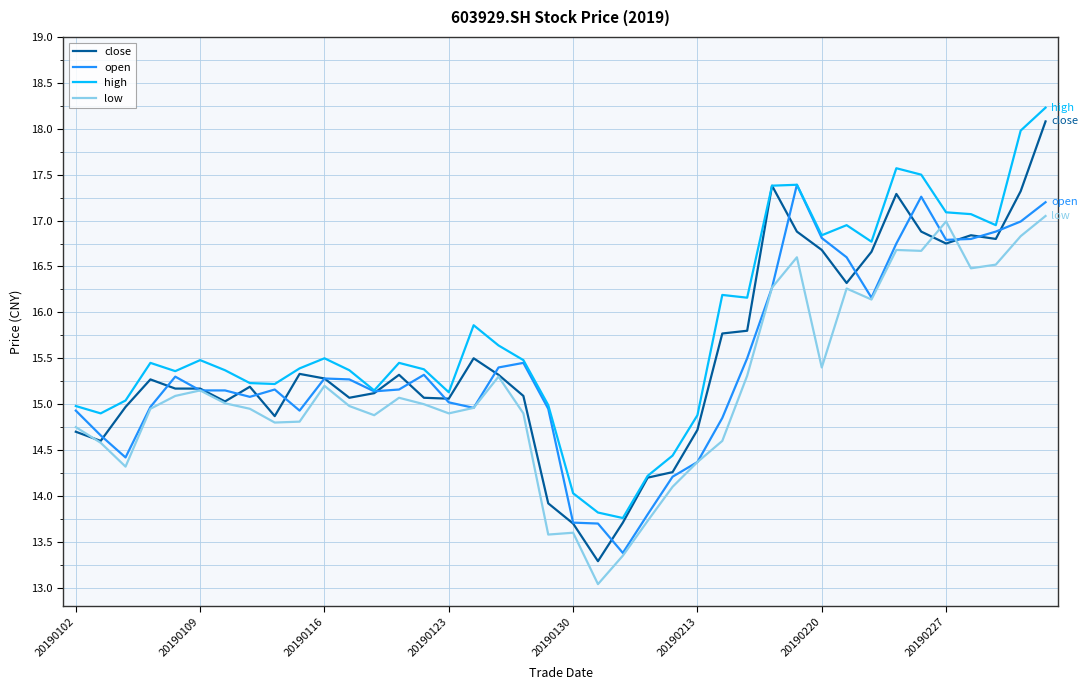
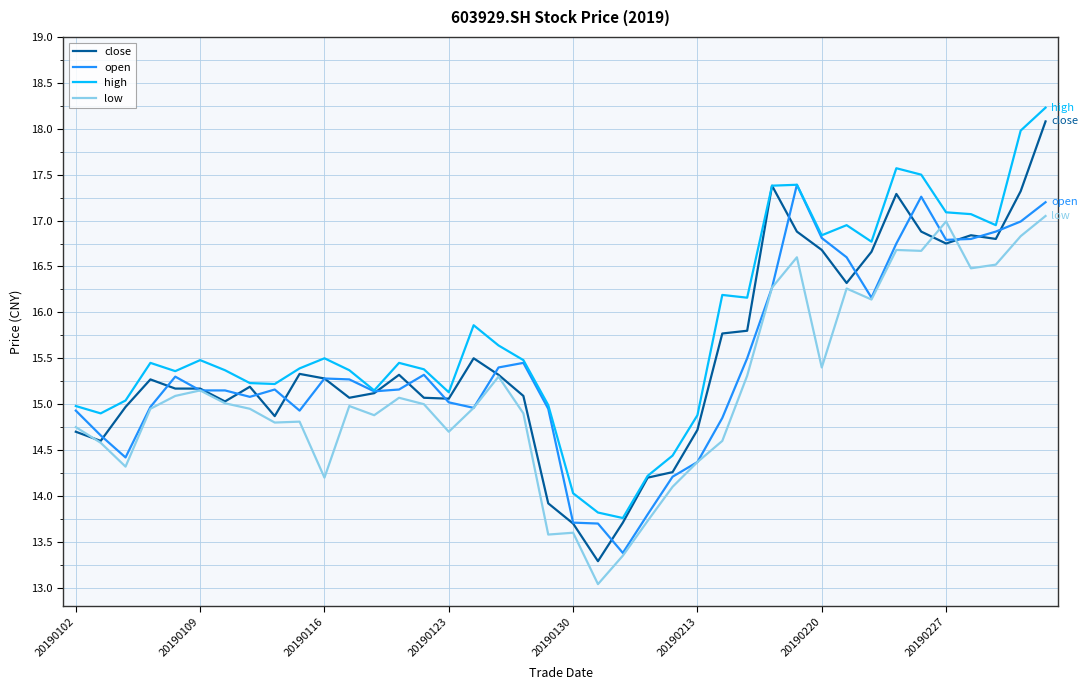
  {
    "close": {
      "20190102": 14.7,
      "20190123": 15.1,
      "20190213": 14.7,
      "20190220": 16.7,
      "20190227": 16.8
    },
    "low": {
      "20190102": 14.8,
-     "20190116": 15.2,
-     "20190123": 14.9,
+     "20190116": 14.2,
+     "20190123": 14.7,
      "20190130": 13.6,
      "20190220": 15.4,
      "20190227": 17.0
    }
  }
